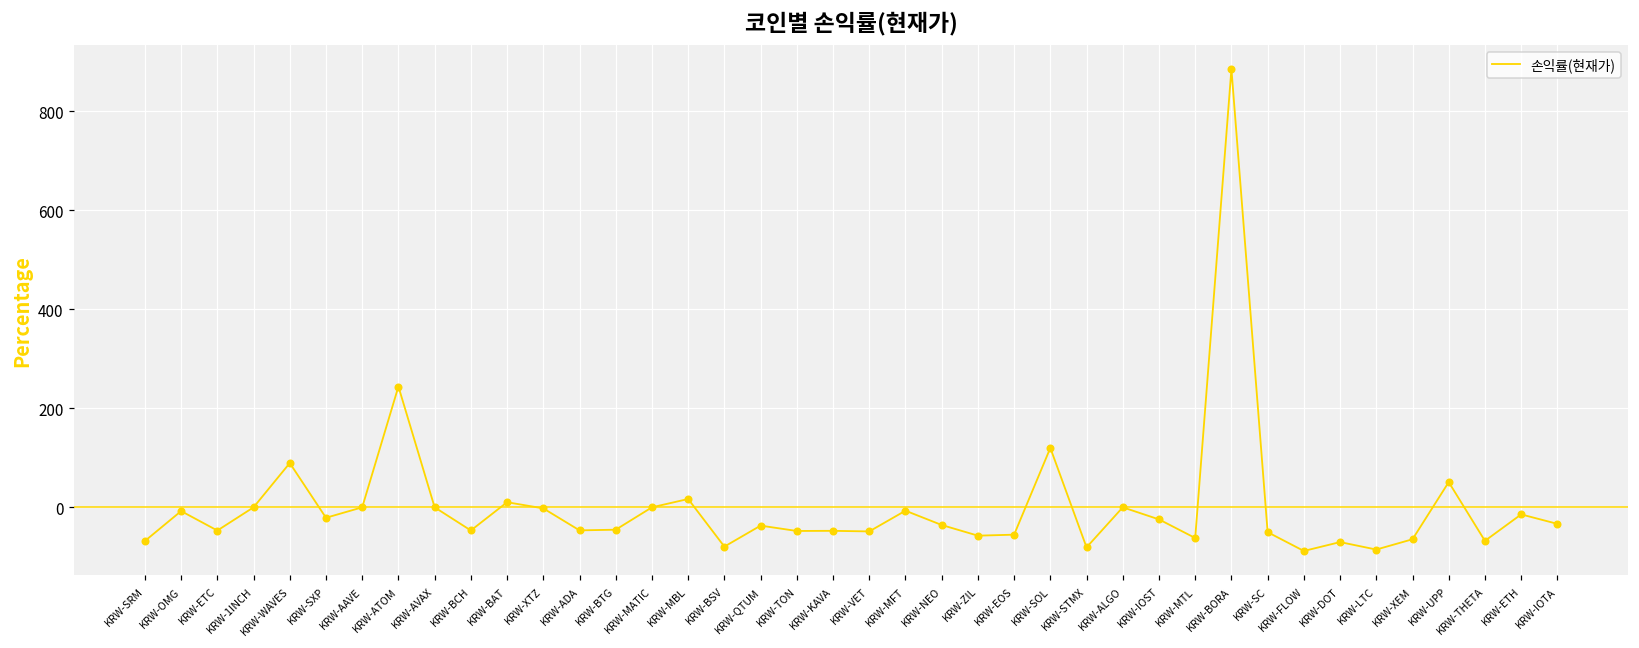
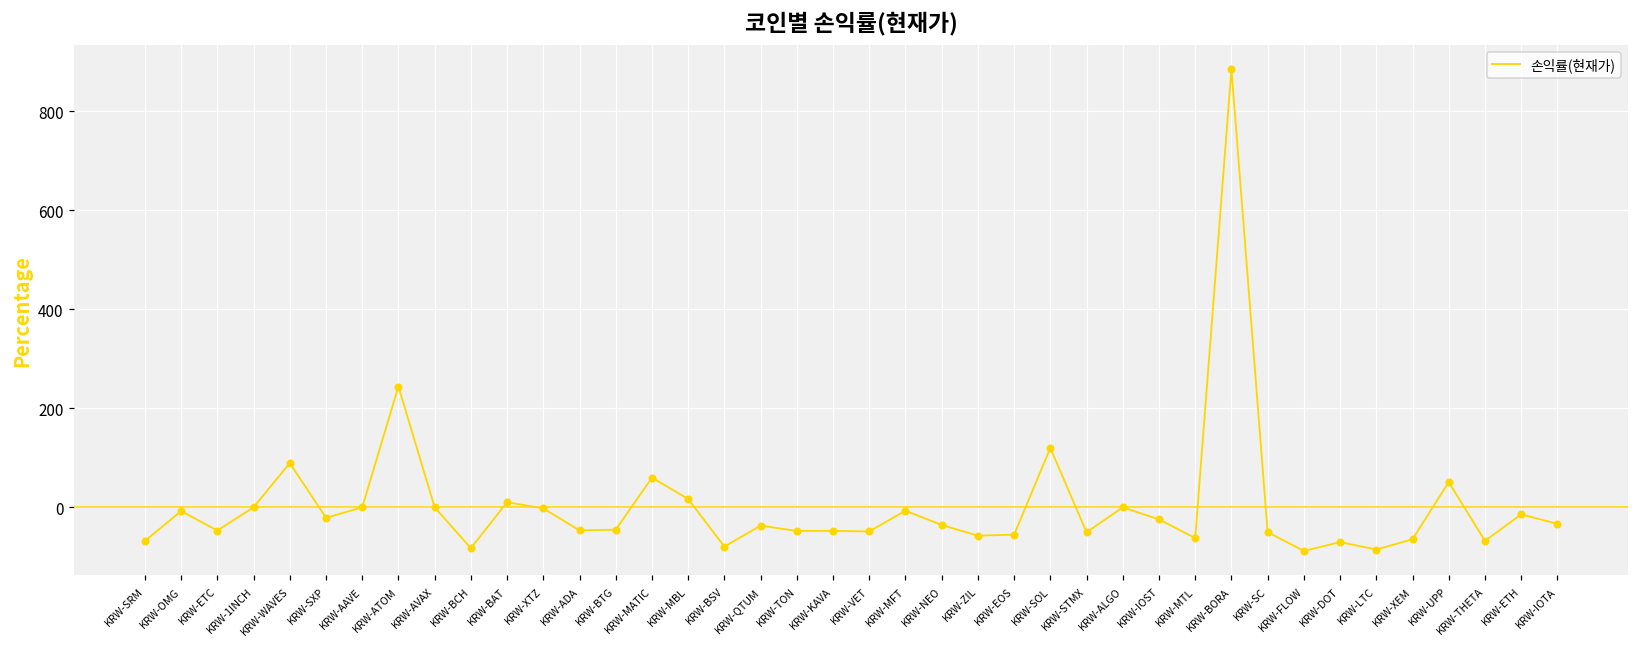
  {
    "KRW-SRM": -70,
    "KRW-OMG": -10,
    "KRW-ETC": -50,
    "KRW-1INCH": 0,
    "KRW-WAVES": 90,
    "KRW-SXP": -20,
    "KRW-AAVE": 0,
    "KRW-ATOM": 240,
    "KRW-AVAX": 0,
-   "KRW-BCH": -50,
+   "KRW-BCH": -80,
    "KRW-BAT": 10,
    "KRW-XTZ": 0,
    "KRW-ADA": -50,
    "KRW-BTG": -50,
-   "KRW-MATIC": 0,
+   "KRW-MATIC": 60,
    "KRW-MBL": 20,
    "KRW-BSV": -80,
    "KRW-QTUM": -40,
    "KRW-TON": -50,
    "KRW-KAVA": -50,
    "KRW-VET": -50,
    "KRW-MFT": -10,
    "KRW-NEO": -40,
    "KRW-ZIL": -60,
    "KRW-EOS": -60,
    "KRW-SOL": 120,
-   "KRW-STMX": -80,
+   "KRW-STMX": -50,
    "KRW-ALGO": 0,
    "KRW-IOST": -20,
    "KRW-MTL": -60,
    "KRW-BORA": 890,
    "KRW-SC": -50,
    "KRW-FLOW": -90,
    "KRW-DOT": -70,
    "KRW-LTC": -90,
    "KRW-XEM": -60,
    "KRW-UPP": 50,
    "KRW-THETA": -70,
    "KRW-ETH": -10,
    "KRW-IOTA": -30
  }
